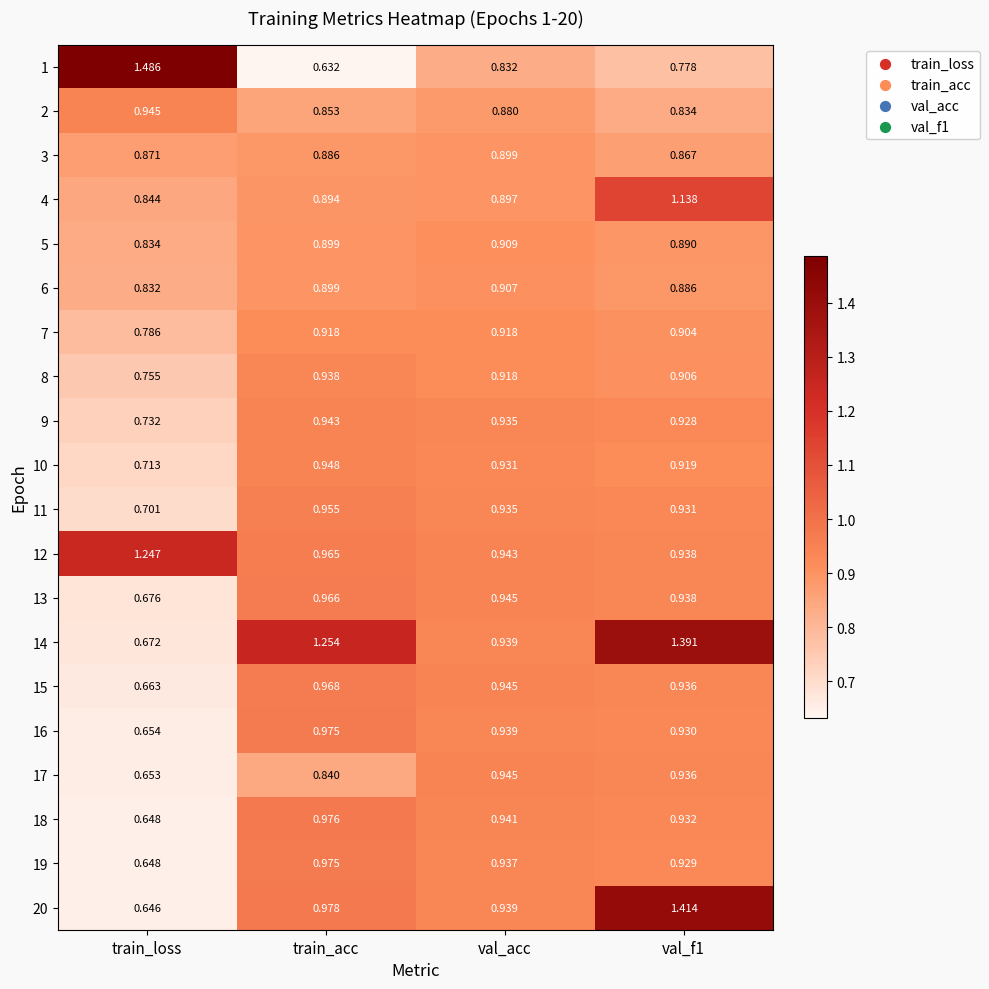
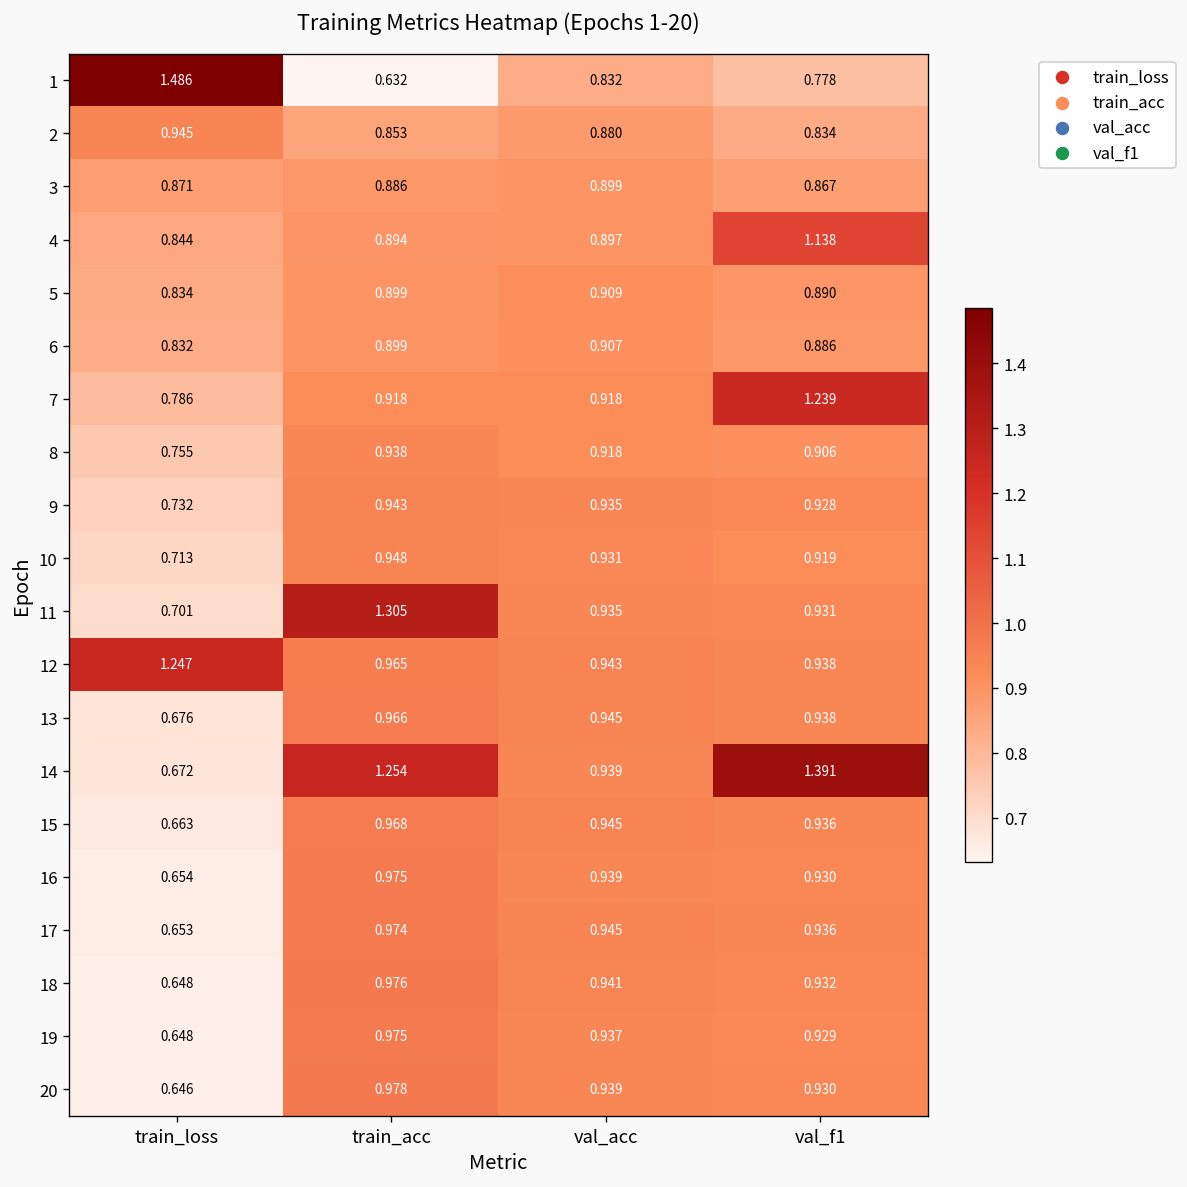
  {
    "1": {
      "train_loss": 1.486,
      "train_acc": 0.632,
      "val_acc": 0.832,
      "val_f1": 0.778
    },
    "2": {
      "train_loss": 0.945,
      "train_acc": 0.853,
      "val_acc": 0.880,
      "val_f1": 0.834
    },
    "3": {
      "train_loss": 0.871,
      "train_acc": 0.886,
      "val_acc": 0.899,
      "val_f1": 0.867
    },
    "4": {
      "train_loss": 0.844,
      "train_acc": 0.894,
      "val_acc": 0.897,
      "val_f1": 1.138
    },
    "5": {
      "train_loss": 0.834,
      "train_acc": 0.899,
      "val_acc": 0.909,
      "val_f1": 0.890
    },
    "6": {
      "train_loss": 0.832,
      "train_acc": 0.899,
      "val_acc": 0.907,
      "val_f1": 0.886
    },
    "7": {
      "train_loss": 0.786,
      "train_acc": 0.918,
      "val_acc": 0.918,
-     "val_f1": 0.904
+     "val_f1": 1.239
    },
    "8": {
      "train_loss": 0.755,
      "train_acc": 0.938,
      "val_acc": 0.918,
      "val_f1": 0.906
    },
    "9": {
      "train_loss": 0.732,
      "train_acc": 0.943,
      "val_acc": 0.935,
      "val_f1": 0.928
    },
    "10": {
      "train_loss": 0.713,
      "train_acc": 0.948,
      "val_acc": 0.931,
      "val_f1": 0.919
    },
    "11": {
      "train_loss": 0.701,
-     "train_acc": 0.955,
+     "train_acc": 1.305,
      "val_acc": 0.935,
      "val_f1": 0.931
    },
    "12": {
      "train_loss": 1.247,
      "train_acc": 0.965,
      "val_acc": 0.943,
      "val_f1": 0.938
    },
    "13": {
      "train_loss": 0.676,
      "train_acc": 0.966,
      "val_acc": 0.945,
      "val_f1": 0.938
    },
    "14": {
      "train_loss": 0.672,
      "train_acc": 1.254,
      "val_acc": 0.939,
      "val_f1": 1.391
    },
    "15": {
      "train_loss": 0.663,
      "train_acc": 0.968,
      "val_acc": 0.945,
      "val_f1": 0.936
    },
    "16": {
      "train_loss": 0.654,
      "train_acc": 0.975,
      "val_acc": 0.939,
      "val_f1": 0.930
    },
    "17": {
      "train_loss": 0.653,
-     "train_acc": 0.840,
+     "train_acc": 0.974,
      "val_acc": 0.945,
      "val_f1": 0.936
    },
    "18": {
      "train_loss": 0.648,
      "train_acc": 0.976,
      "val_acc": 0.941,
      "val_f1": 0.932
    },
    "19": {
      "train_loss": 0.648,
      "train_acc": 0.975,
      "val_acc": 0.937,
      "val_f1": 0.929
    },
    "20": {
      "train_loss": 0.646,
      "train_acc": 0.978,
      "val_acc": 0.939,
-     "val_f1": 1.414
+     "val_f1": 0.930
    }
  }
